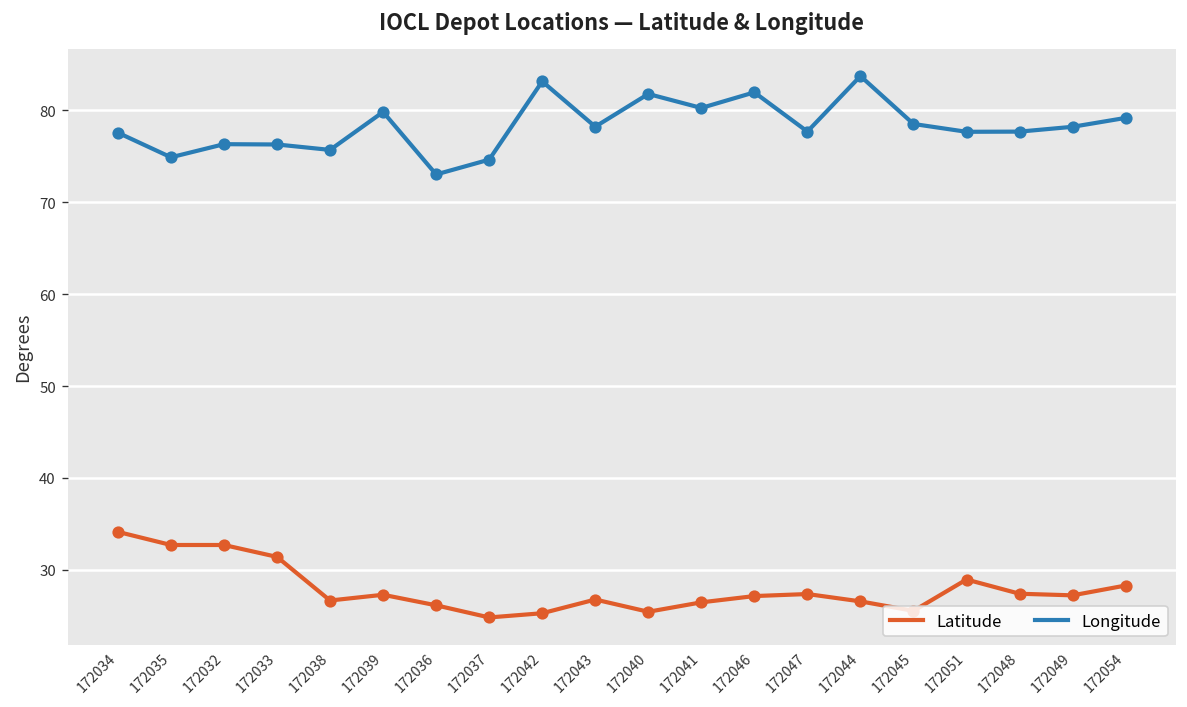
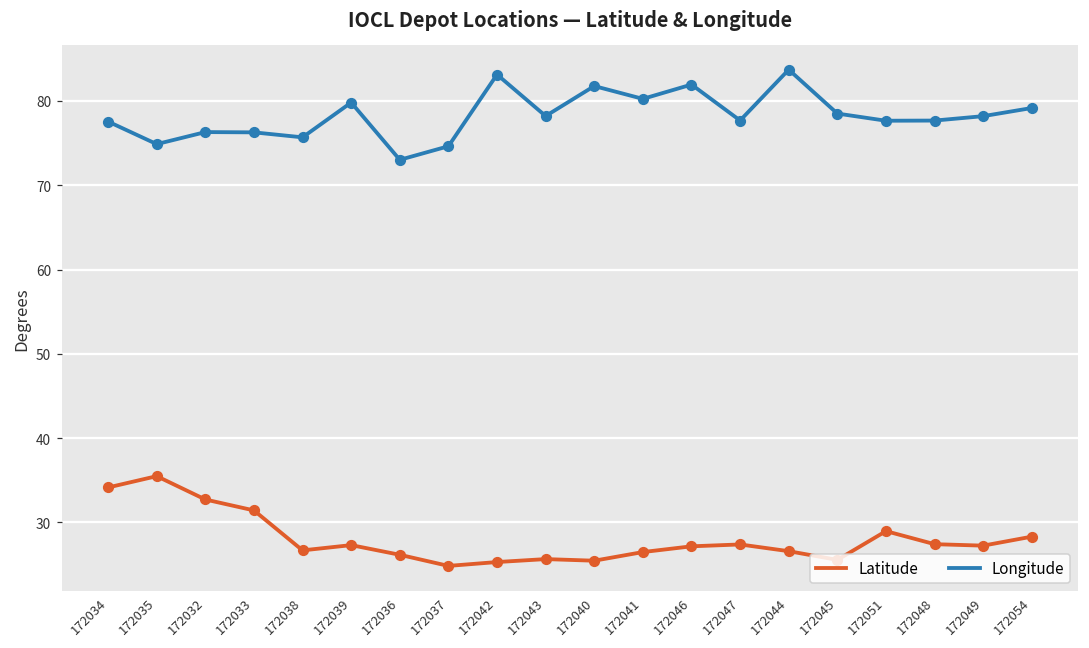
  {
    "Latitude": {
      "172034": 34,
-     "172035": 33,
+     "172035": 35,
      "172032": 33,
      "172033": 31,
      "172038": 27,
      "172039": 27,
      "172036": 26,
      "172037": 25,
      "172042": 25,
-     "172043": 27,
+     "172043": 26,
      "172040": 25,
      "172041": 26,
      "172046": 27,
      "172047": 27,
      "172044": 27,
      "172051": 29,
      "172048": 27,
      "172049": 27,
      "172054": 28
    },
    "Longitude": {
      "172034": 78,
      "172035": 75,
      "172032": 76,
      "172033": 76,
      "172038": 76,
      "172039": 80,
      "172036": 73,
      "172037": 75,
      "172042": 83,
      "172043": 78,
      "172040": 82,
      "172041": 80,
      "172046": 82,
      "172047": 78,
      "172044": 84,
      "172045": 79,
      "172051": 78,
      "172048": 78,
      "172049": 78,
      "172054": 79
    }
  }
